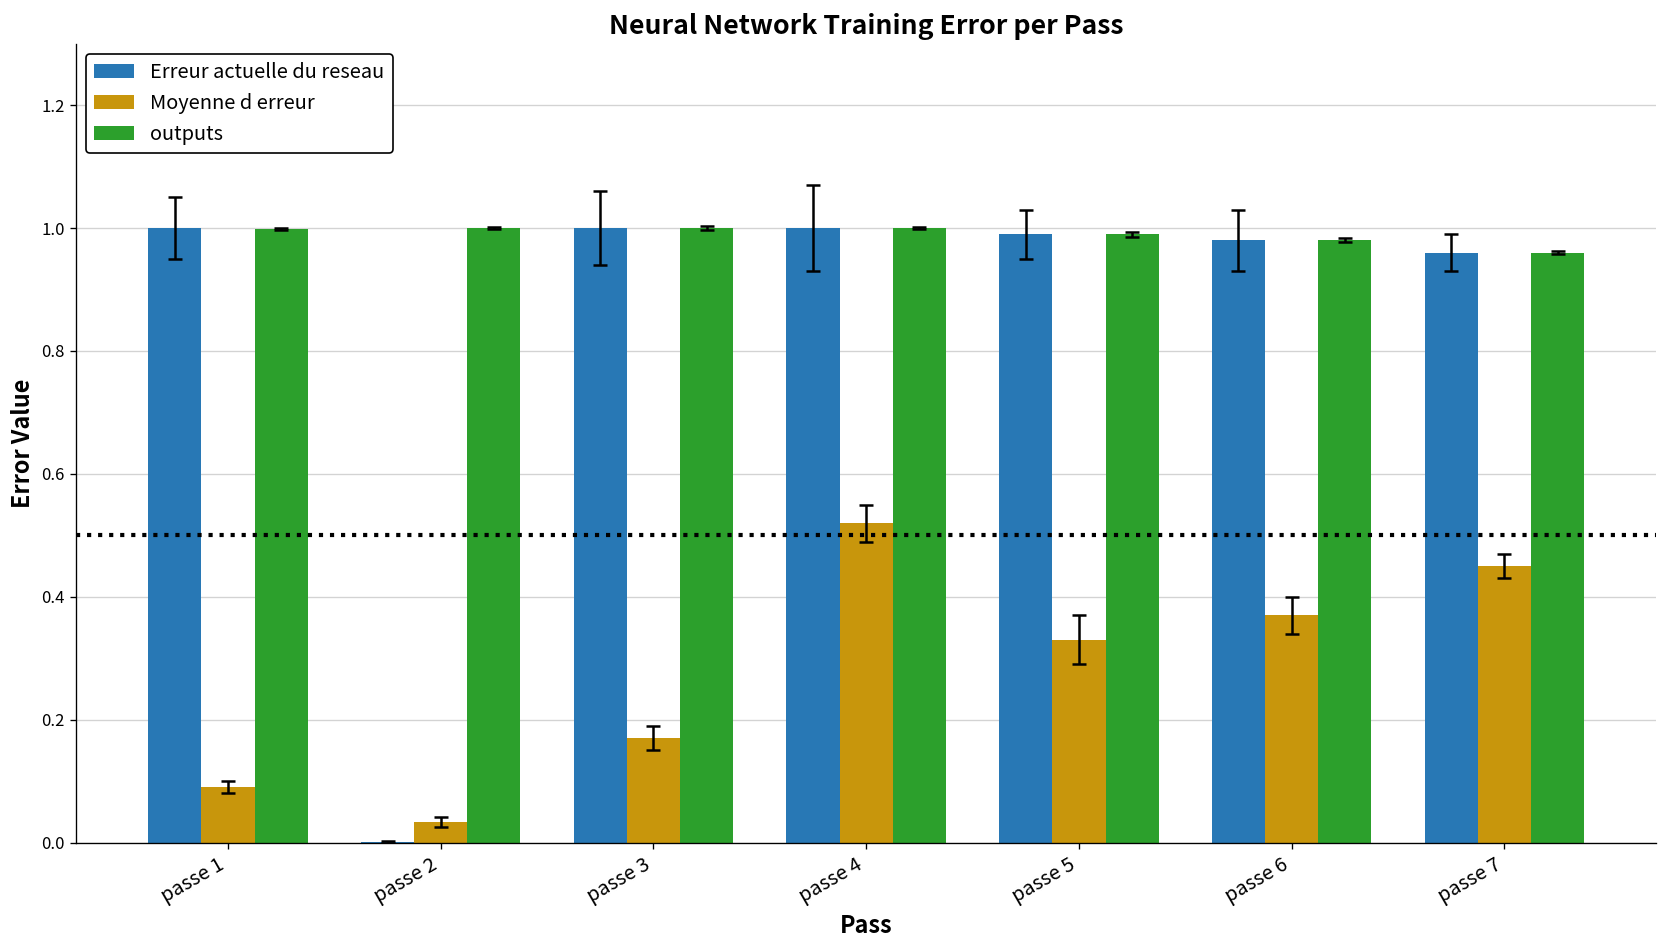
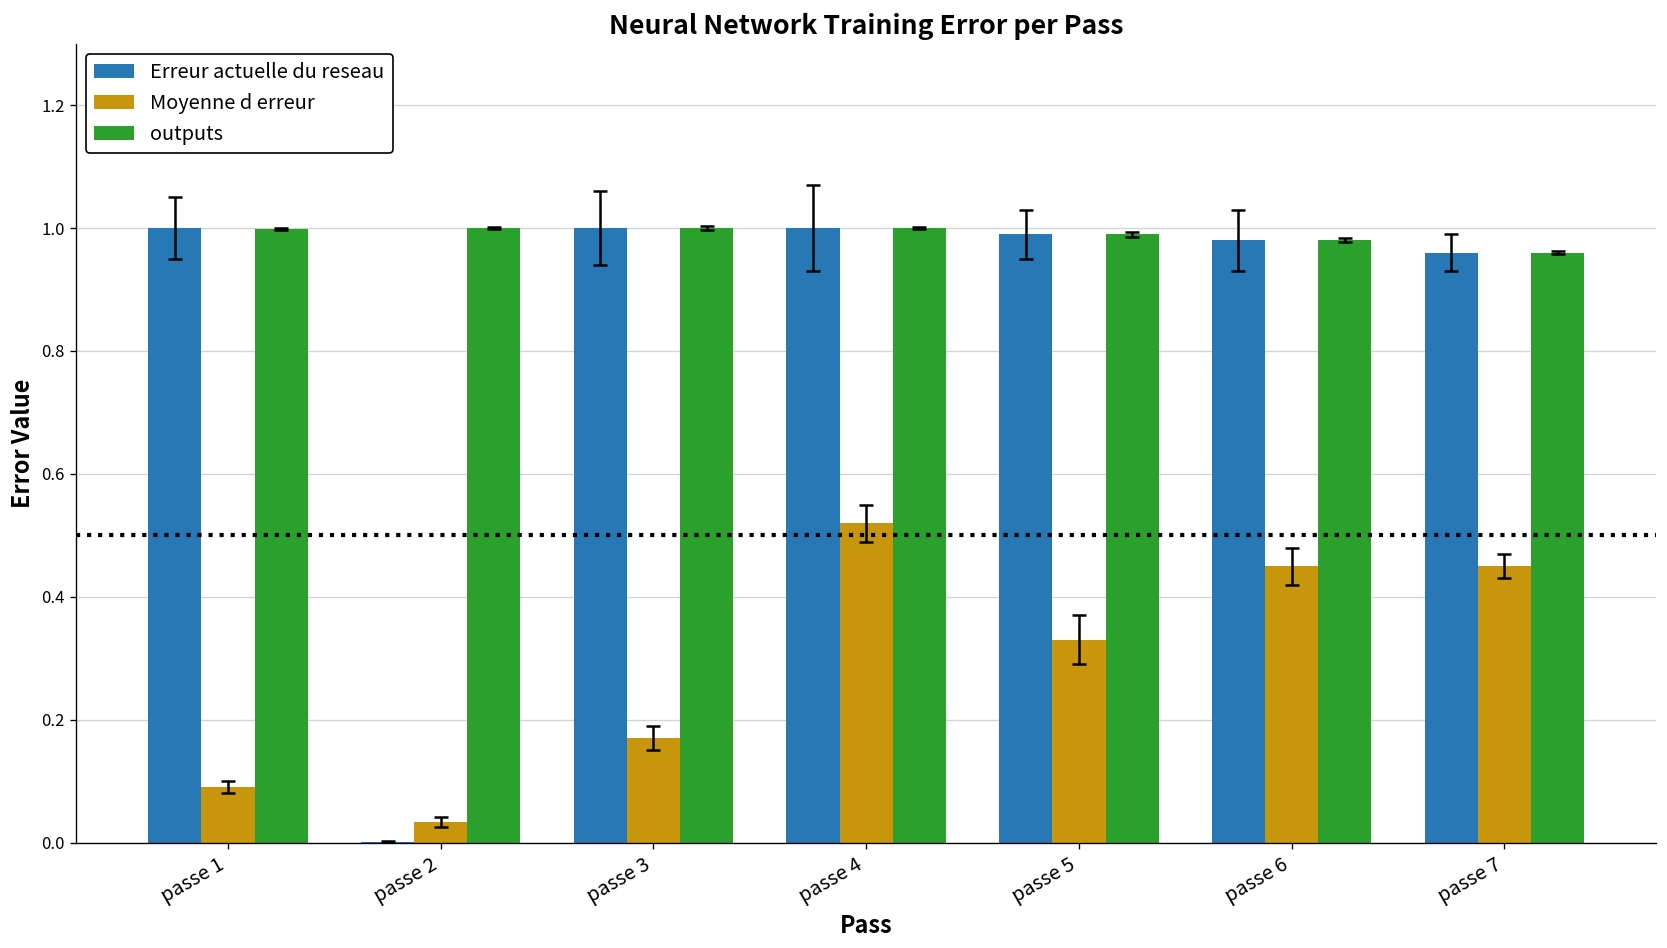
  {
    "Moyenne d erreur": {
      "passe 1": 0.09,
      "passe 2": 0.03,
      "passe 3": 0.17,
      "passe 4": 0.52,
      "passe 5": 0.33,
-     "passe 6": 0.37,
+     "passe 6": 0.45,
      "passe 7": 0.45
    },
    "outputs": {
      "passe 1": 1.00,
      "passe 2": 1.00,
      "passe 3": 1.00,
      "passe 4": 1.00,
      "passe 5": 0.99,
      "passe 6": 0.98,
      "passe 7": 0.96
    }
  }
